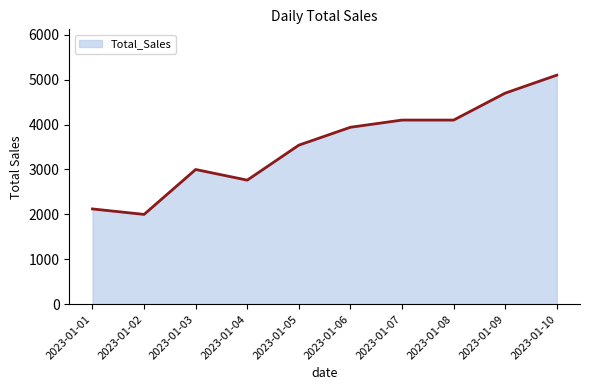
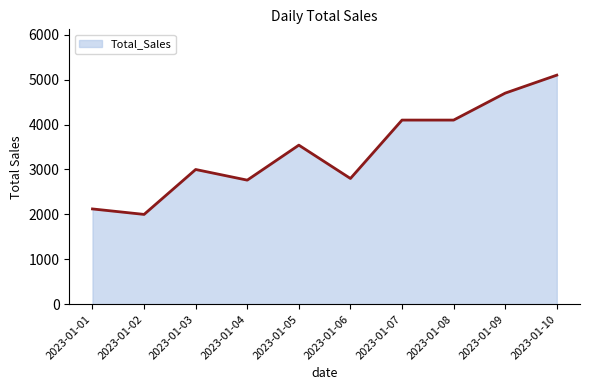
  {
    "2023-01-01": 2100,
    "2023-01-02": 2000,
    "2023-01-03": 3000,
    "2023-01-04": 2800,
    "2023-01-05": 3500,
-   "2023-01-06": 3900,
+   "2023-01-06": 2800,
    "2023-01-07": 4100,
    "2023-01-08": 4100,
    "2023-01-09": 4700,
    "2023-01-10": 5100
  }
